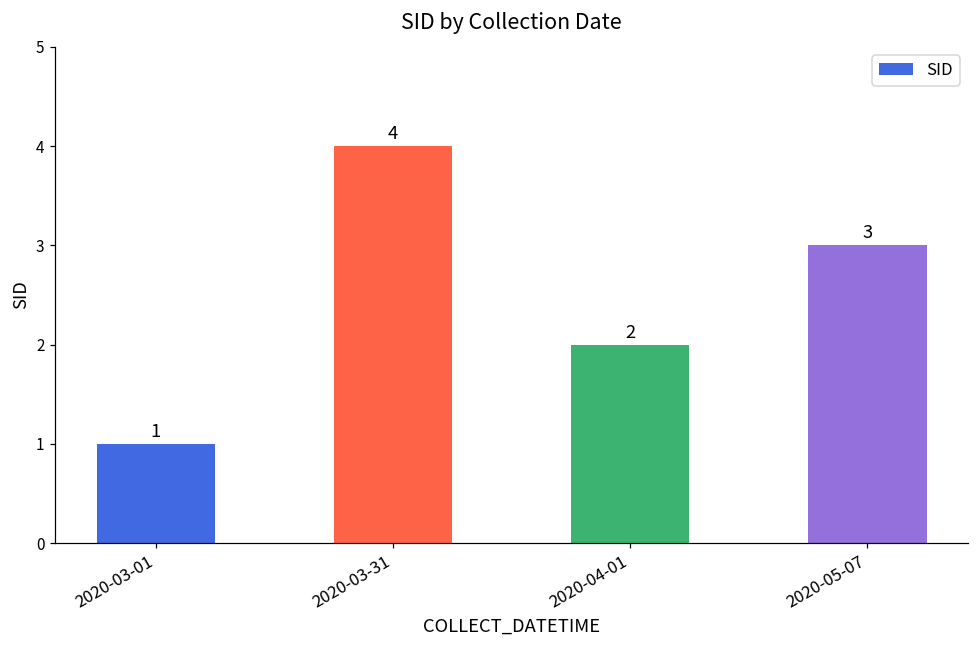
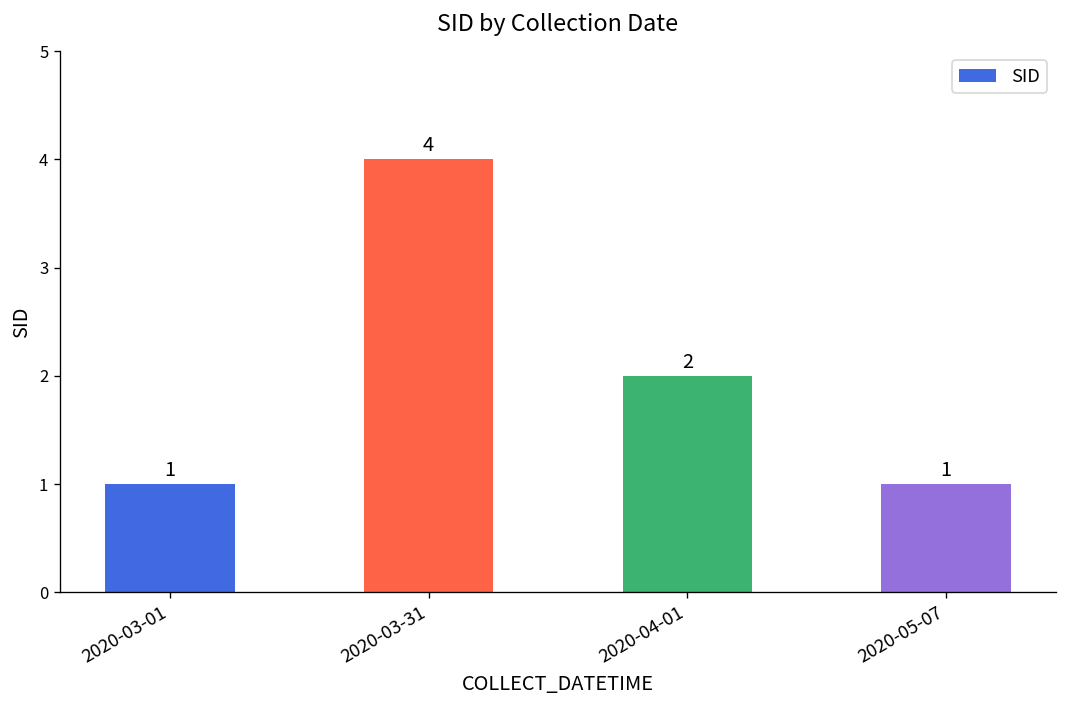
  {
    "2020-03-01": 1,
    "2020-03-31": 4,
    "2020-04-01": 2,
-   "2020-05-07": 3
+   "2020-05-07": 1
  }
